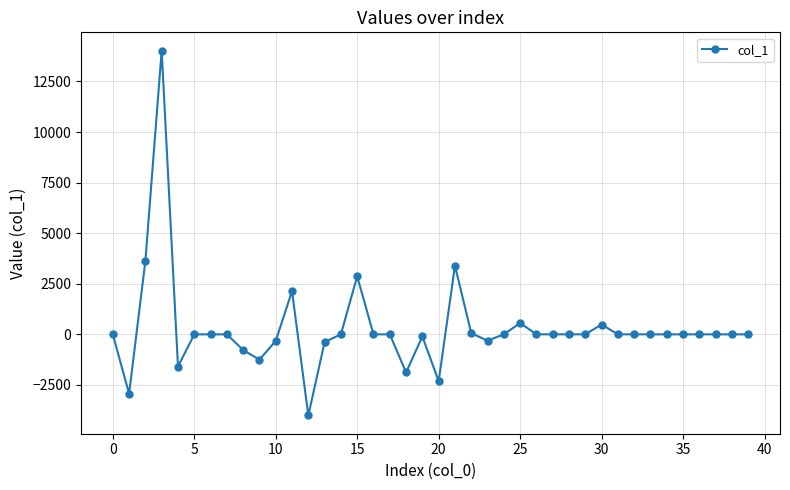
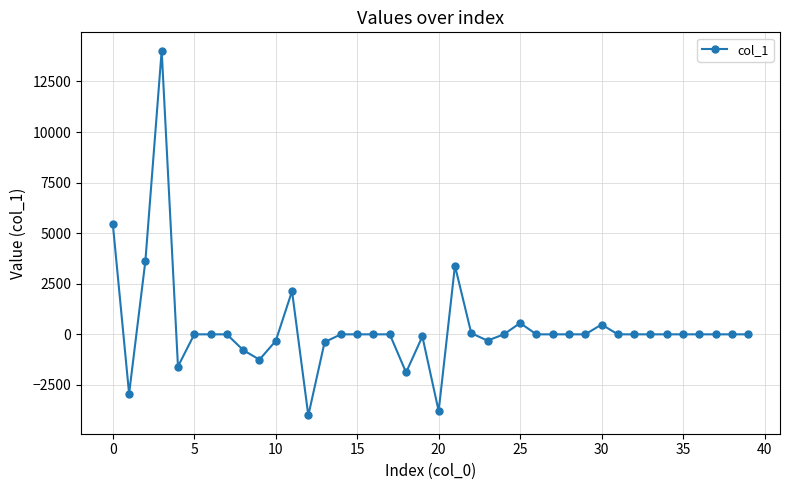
  {
-   "0": 0,
+   "0": 5500,
    "5": 0,
    "10": -300,
-   "15": 2900,
-   "20": -2300,
+   "15": 0,
+   "20": -3800,
    "25": 600,
    "30": 500,
    "35": 0
  }
